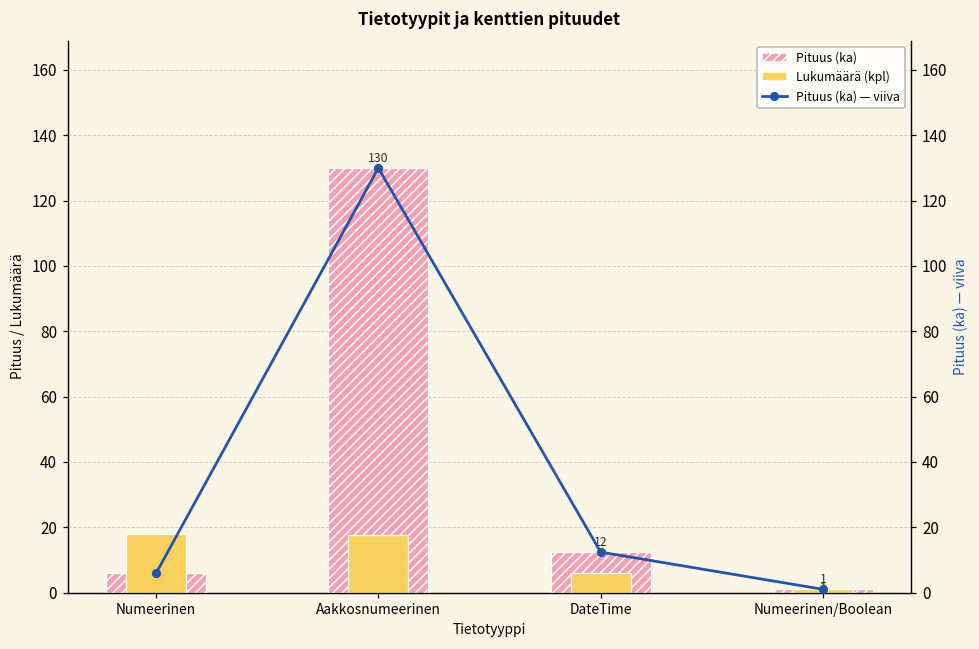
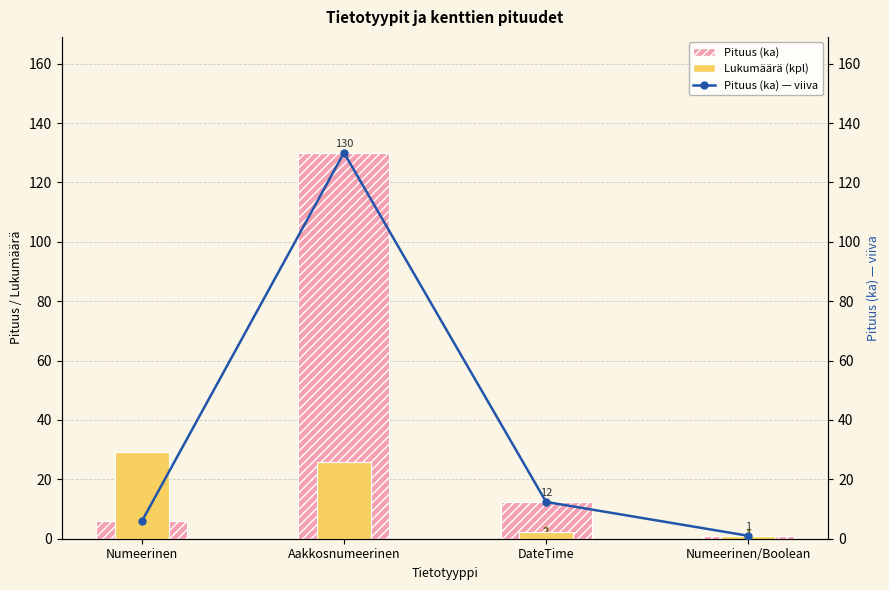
  {
    "Pituus (ka) — viiva": {
      "Aakkosnumeerinen": 130,
      "DateTime": 12
    },
    "Lukumäärä (kpl)": {
-     "Numeerinen": 18,
-     "Aakkosnumeerinen": 18,
-     "DateTime": 6
+     "Numeerinen": 29,
+     "Aakkosnumeerinen": 26,
+     "DateTime": 2
    }
  }
